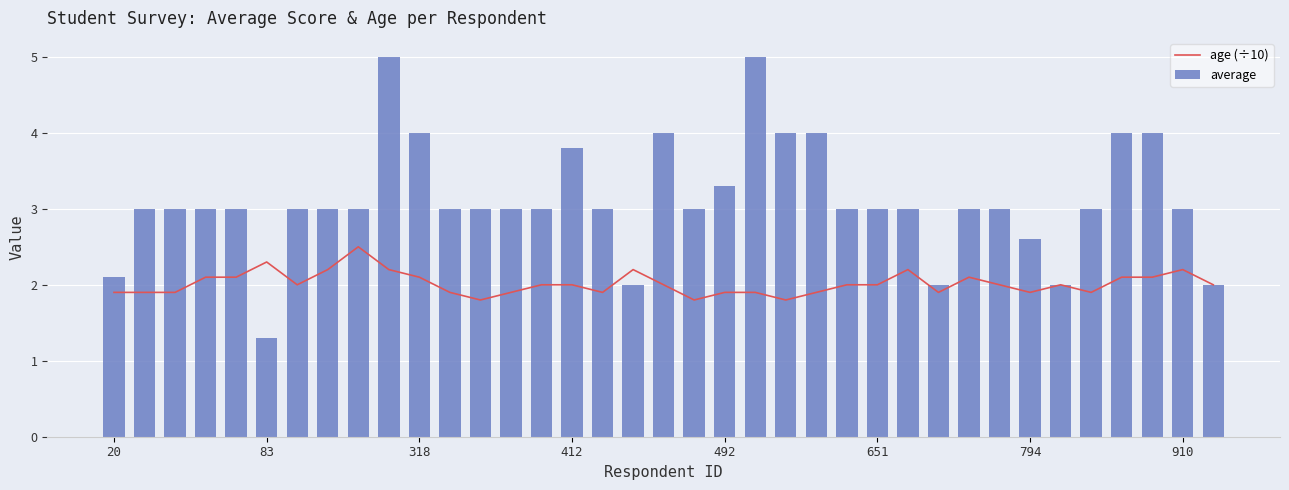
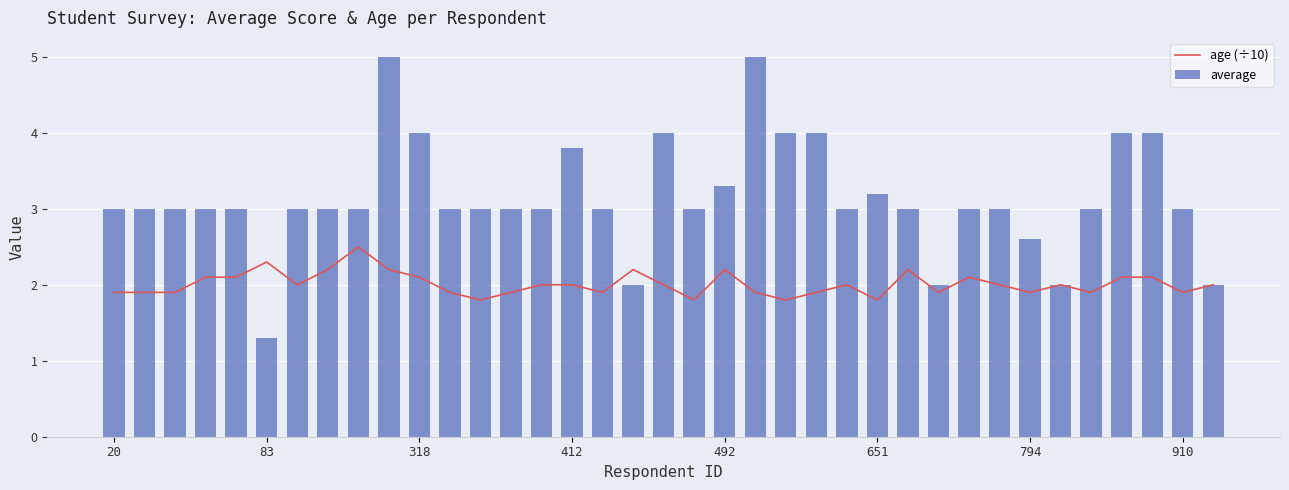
  {
    "average": {
-     "20": 2.1,
+     "20": 3.0,
      "83": 1.3,
      "318": 4.0,
      "412": 3.8,
      "492": 3.3,
-     "651": 3.0,
+     "651": 3.2,
      "794": 2.6,
      "910": 3.0
    },
    "age (÷10)": {
      "20": 1.9,
      "83": 2.3,
      "318": 2.1,
      "412": 2.0,
-     "492": 1.9,
-     "651": 2.0,
+     "492": 2.2,
+     "651": 1.8,
      "794": 1.9,
-     "910": 2.2
+     "910": 1.9
    }
  }
